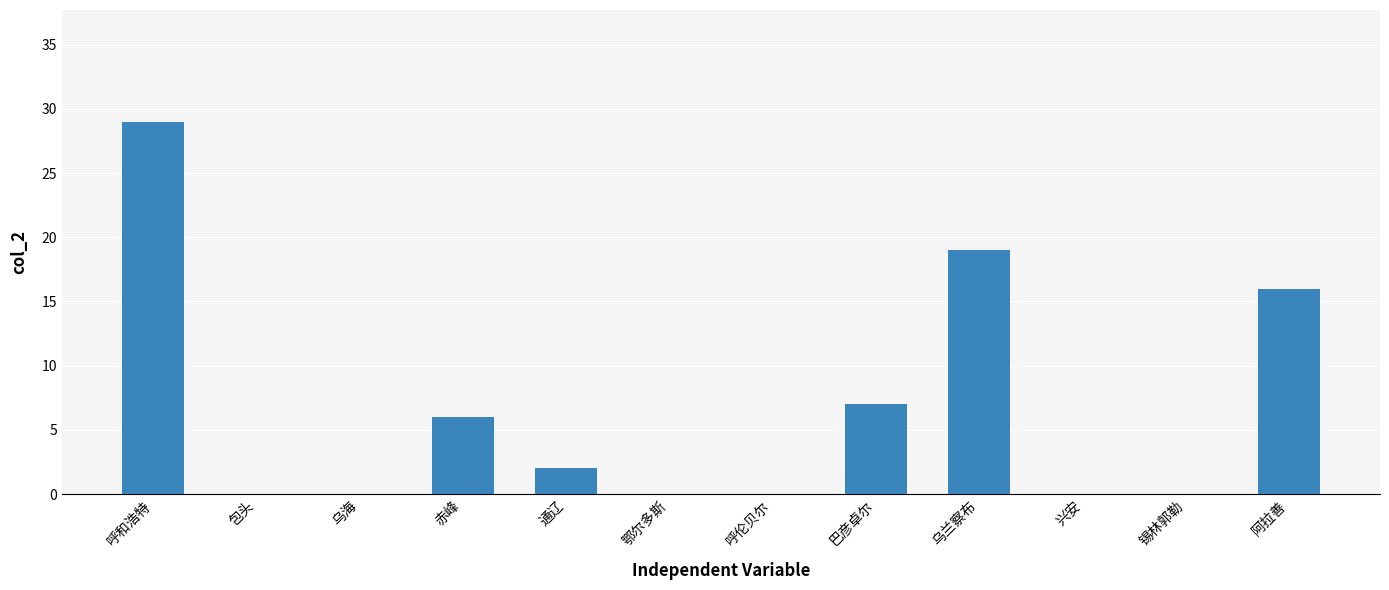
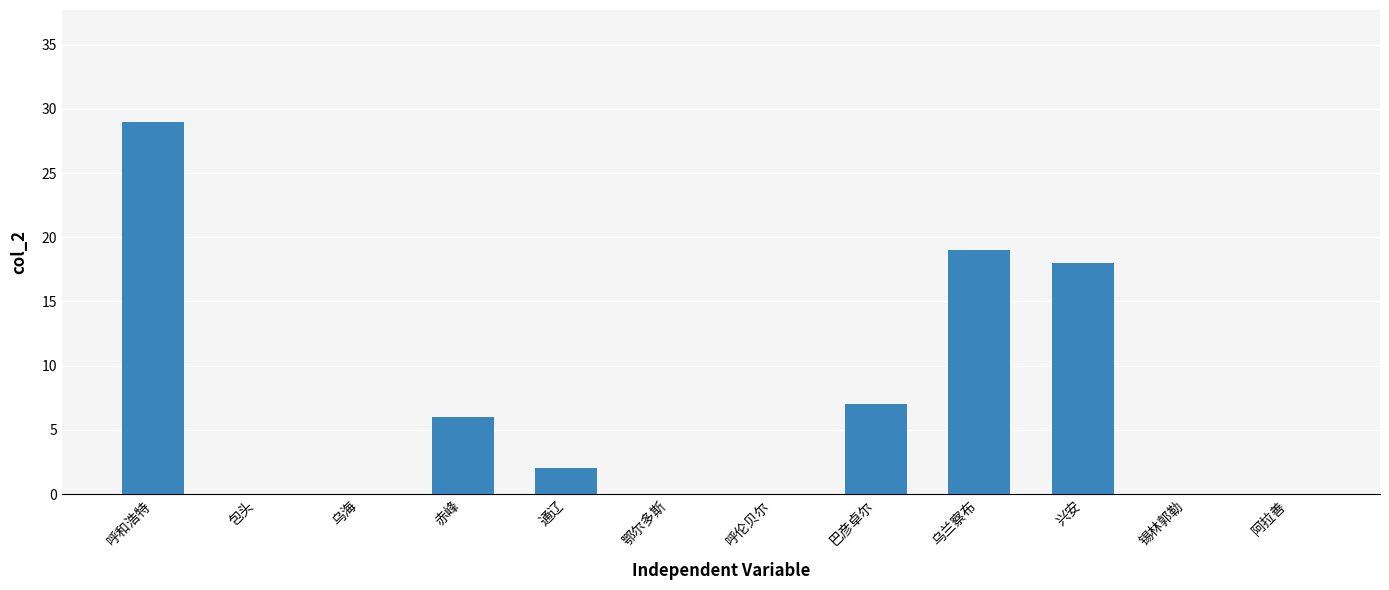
  {
    "呼和浩特": 29,
    "包头": 0,
    "乌海": 0,
    "赤峰": 6,
    "通辽": 2,
    "鄂尔多斯": 0,
    "呼伦贝尔": 0,
    "巴彦卓尔": 7,
    "乌兰察布": 19,
-   "兴安": 0,
+   "兴安": 18,
    "锡林郭勒": 0,
-   "阿拉善": 16
+   "阿拉善": 0
  }
